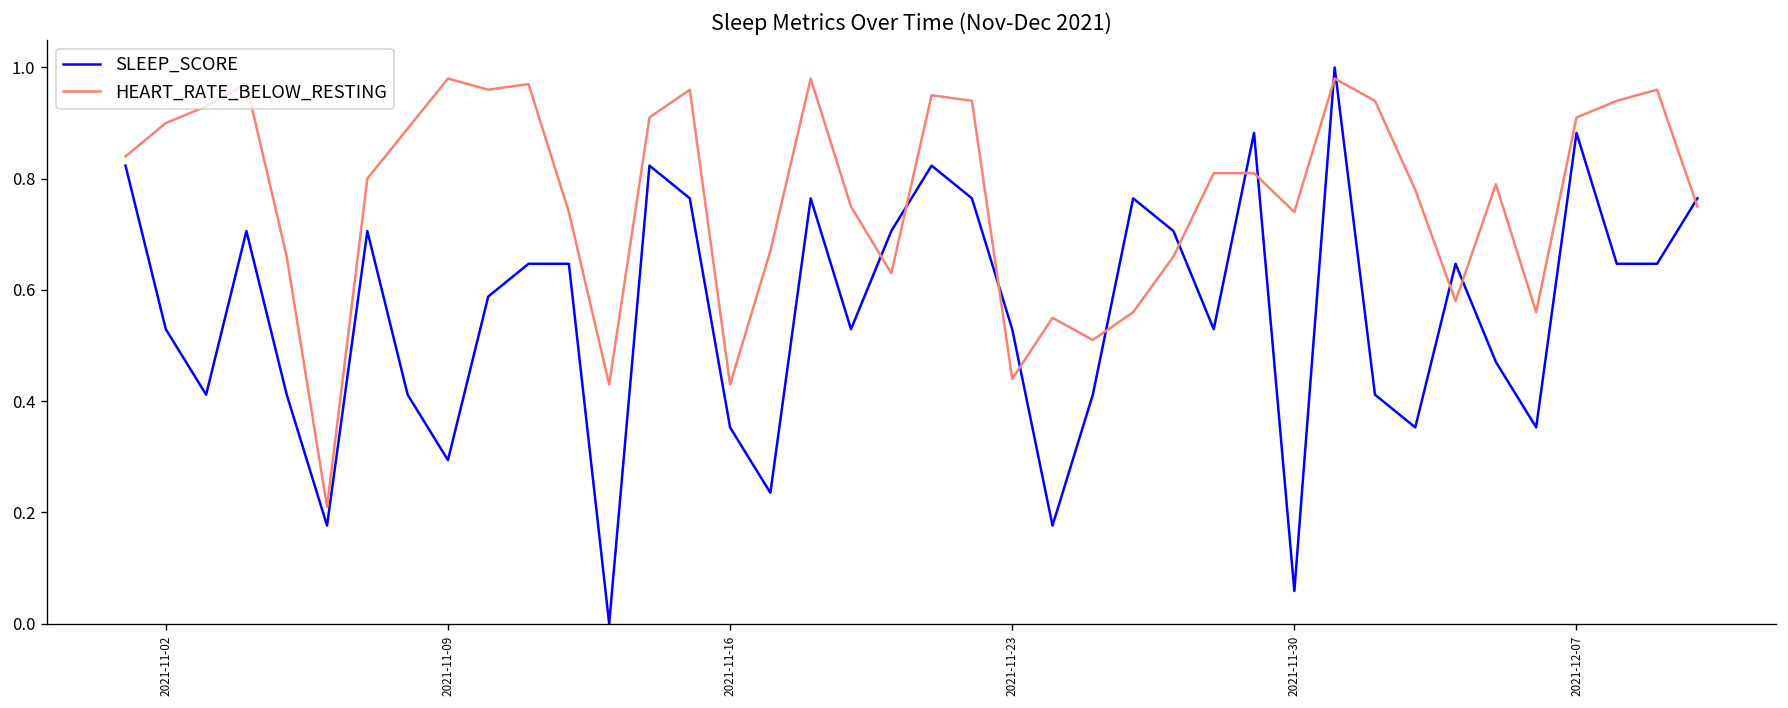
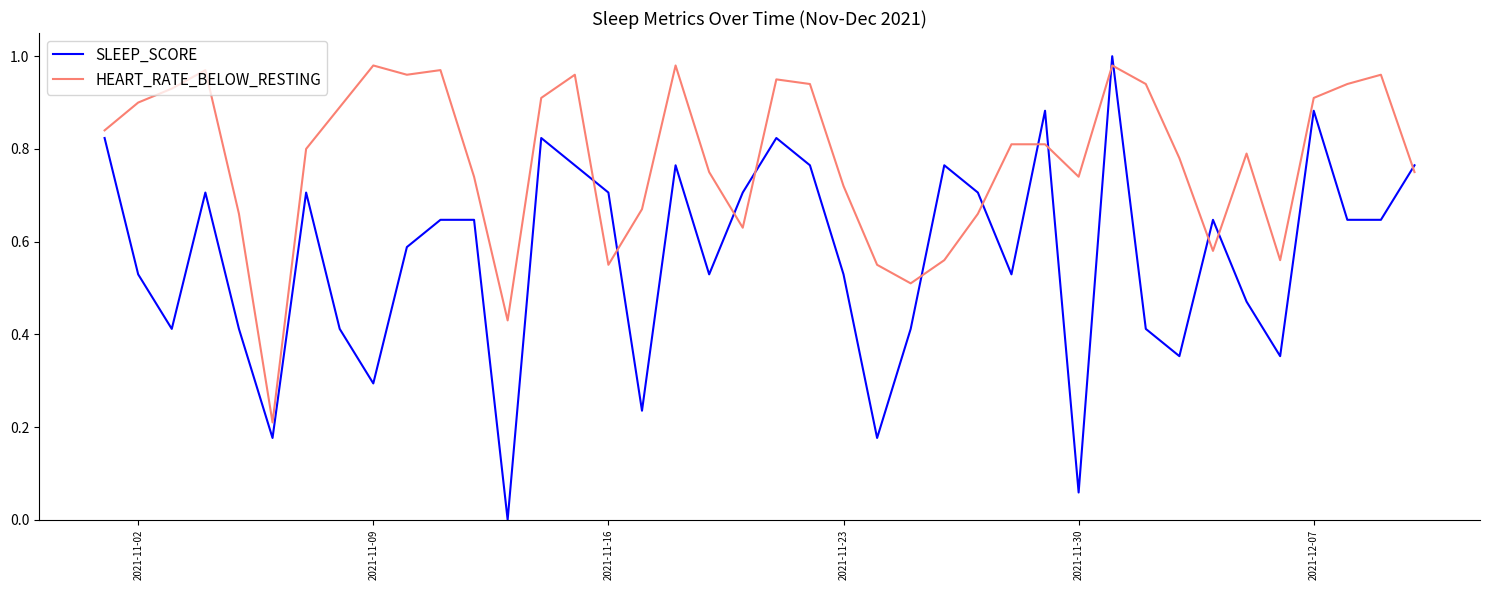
  {
    "SLEEP_SCORE": {
      "2021-11-02": 0.53,
      "2021-11-09": 0.29,
-     "2021-11-16": 0.35,
+     "2021-11-16": 0.71,
      "2021-11-23": 0.53,
      "2021-11-30": 0.06,
      "2021-12-07": 0.88
    },
    "HEART_RATE_BELOW_RESTING": {
      "2021-11-02": 0.90,
      "2021-11-09": 0.98,
-     "2021-11-16": 0.43,
-     "2021-11-23": 0.44,
+     "2021-11-16": 0.55,
+     "2021-11-23": 0.72,
      "2021-11-30": 0.74,
      "2021-12-07": 0.91
    }
  }
